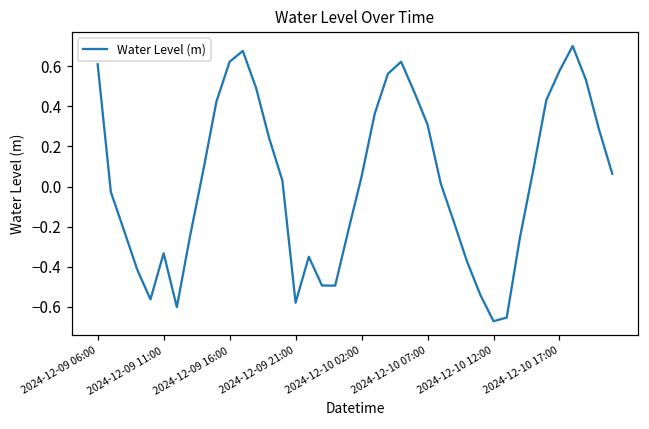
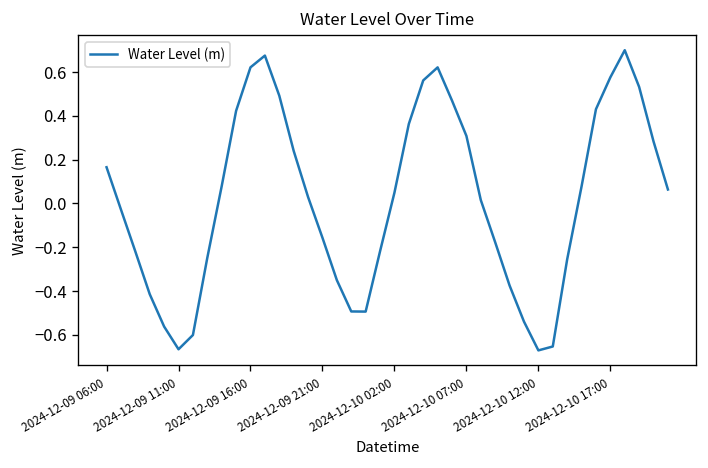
  {
-   "2024-12-09 06:00": 0.61,
-   "2024-12-09 11:00": -0.33,
+   "2024-12-09 06:00": 0.17,
+   "2024-12-09 11:00": -0.67,
    "2024-12-09 16:00": 0.62,
-   "2024-12-09 21:00": -0.58,
+   "2024-12-09 21:00": -0.16,
    "2024-12-10 02:00": 0.05,
    "2024-12-10 07:00": 0.31,
    "2024-12-10 12:00": -0.67,
    "2024-12-10 17:00": 0.58
  }
